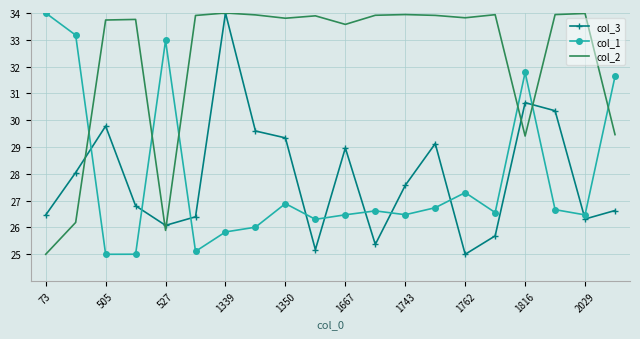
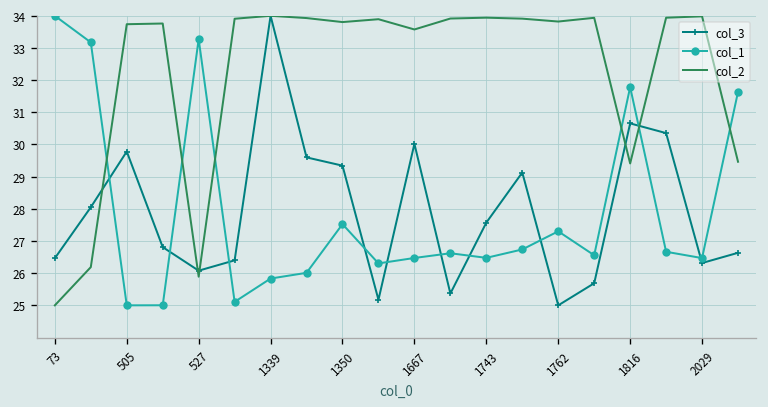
  {
    "col_3": {
      "73": 26.5,
      "505": 29.8,
      "527": 26.1,
      "1350": 29.3,
-     "1667": 29.0,
+     "1667": 30.0,
      "1743": 27.6,
      "1762": 25.0,
      "1816": 30.7,
      "2029": 26.3
    },
    "col_1": {
      "73": 34.0,
      "505": 25.0,
-     "527": 33.0,
+     "527": 33.3,
      "1339": 25.8,
-     "1350": 26.9,
+     "1350": 27.5,
      "1667": 26.5,
      "1743": 26.5,
      "1762": 27.3,
      "1816": 31.8,
      "2029": 26.5
    },
    "col_2": {
      "73": 25.0,
      "505": 33.7,
      "527": 25.9,
      "1350": 33.8,
      "1667": 33.6,
      "1743": 33.9,
      "1762": 33.8,
      "1816": 29.4,
      "2029": 34.0
    }
  }
